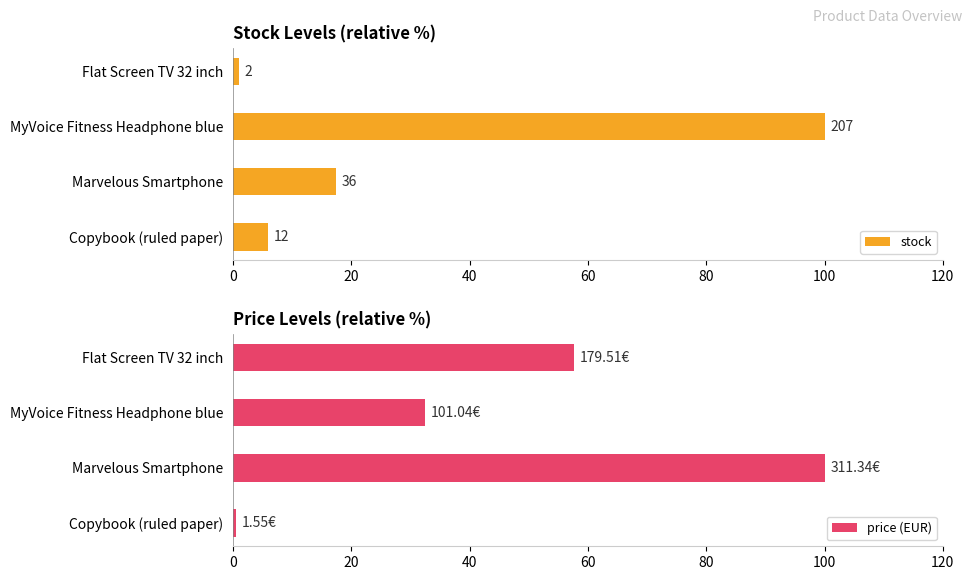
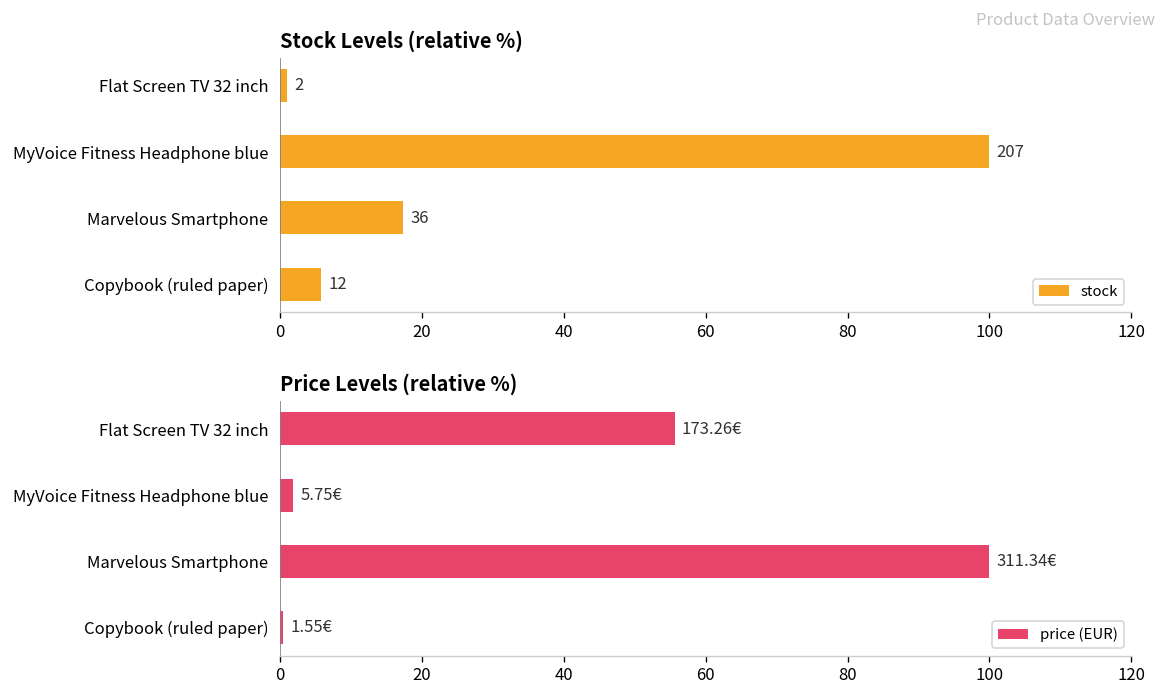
  {
    "Price Levels (relative %)": {
-     "Flat Screen TV 32 inch": "179.51€",
-     "MyVoice Fitness Headphone blue": "101.04€"
+     "Flat Screen TV 32 inch": "173.26€",
+     "MyVoice Fitness Headphone blue": "5.75€"
    }
  }
